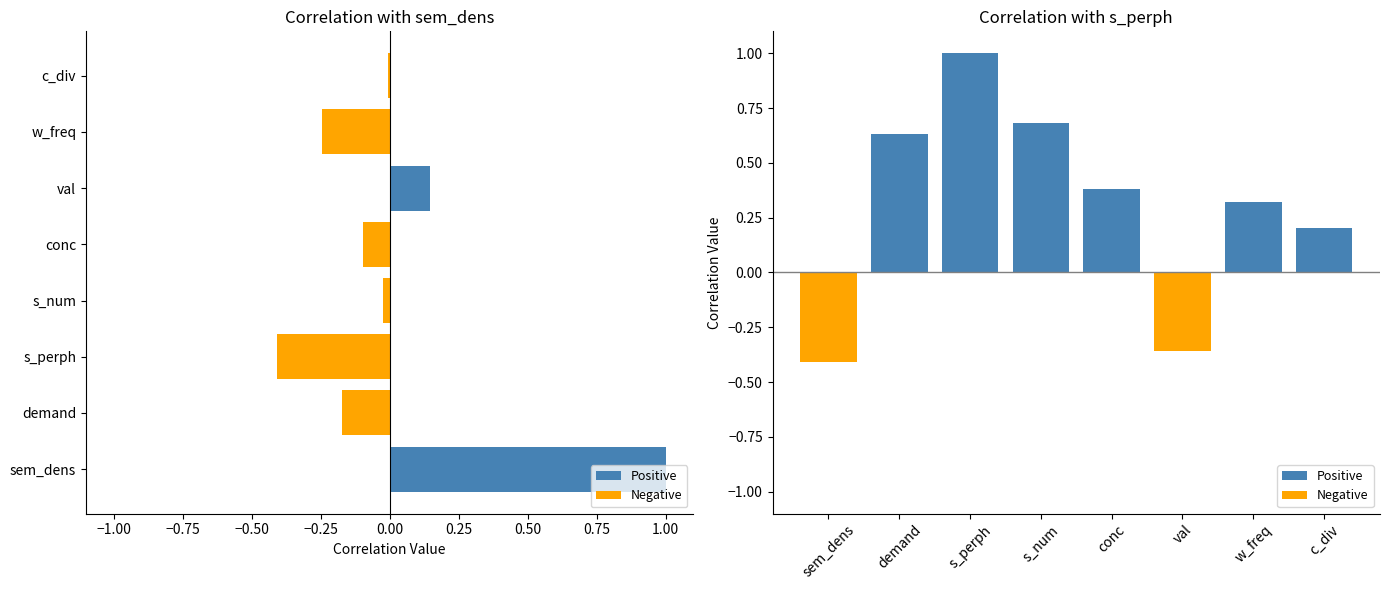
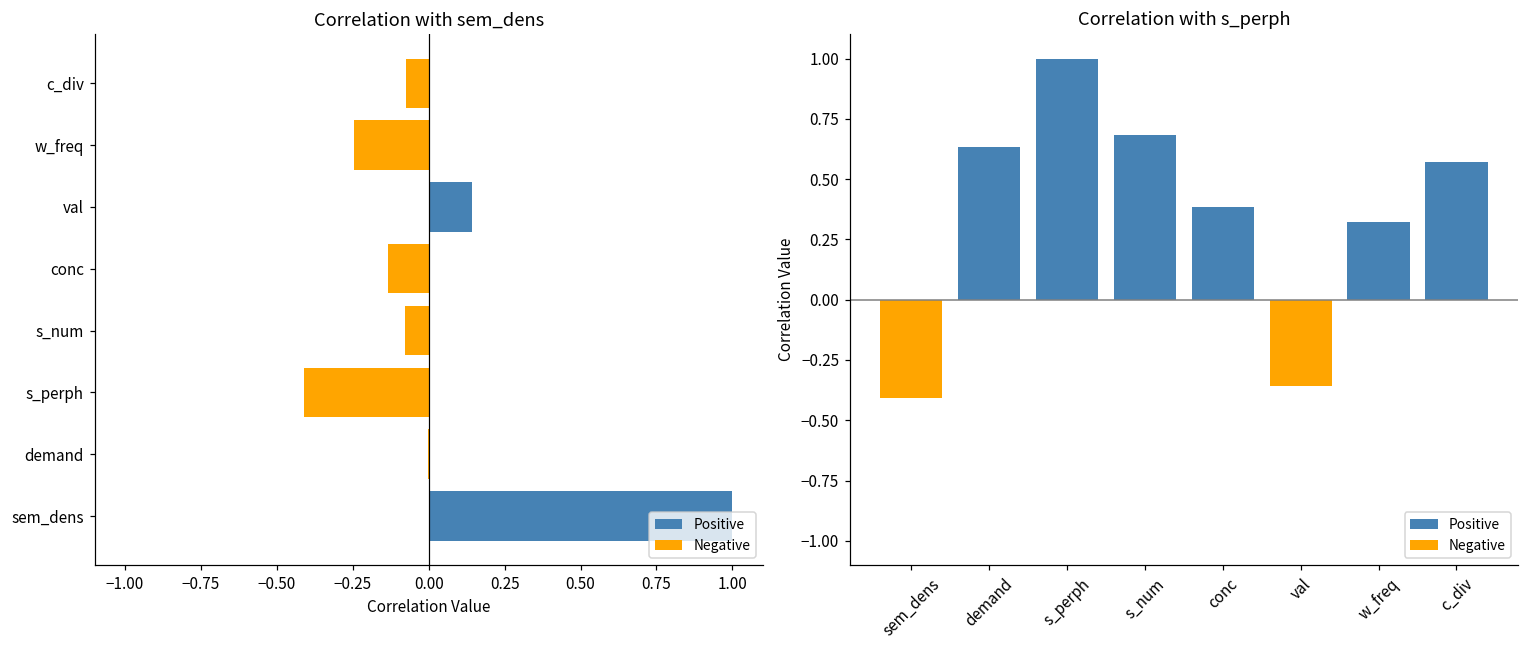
  {
    "Correlation with sem_dens": {
-     "c_div": -0.01,
+     "c_div": -0.07,
      "w_freq": -0.25,
      "val": 0.14,
-     "conc": -0.10,
-     "s_num": -0.02,
+     "conc": -0.13,
+     "s_num": -0.08,
      "s_perph": -0.41,
-     "demand": -0.17
+     "demand": 0.00
    },
    "Correlation with s_perph": {
      "sem_dens": -0.41,
      "demand": 0.63,
      "s_perph": 1.00,
      "s_num": 0.68,
      "conc": 0.38,
      "val": -0.36,
      "w_freq": 0.32,
-     "c_div": 0.20
+     "c_div": 0.57
    }
  }
